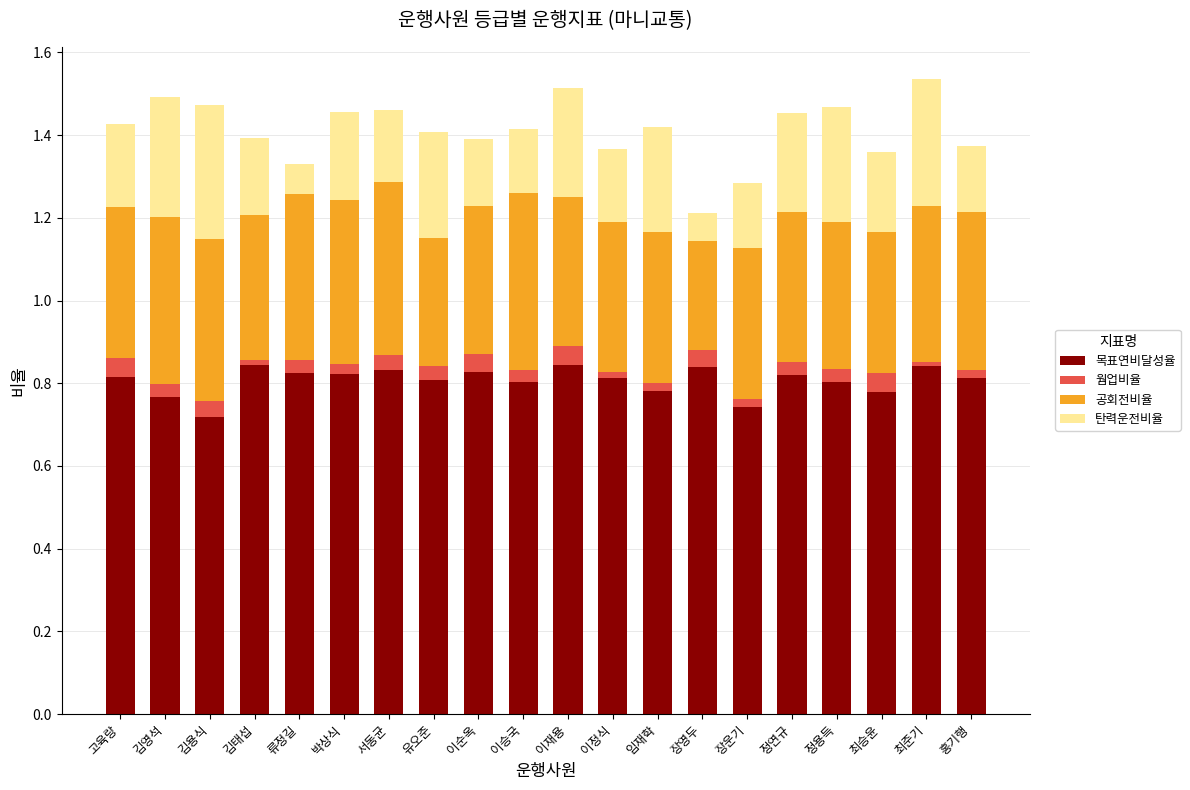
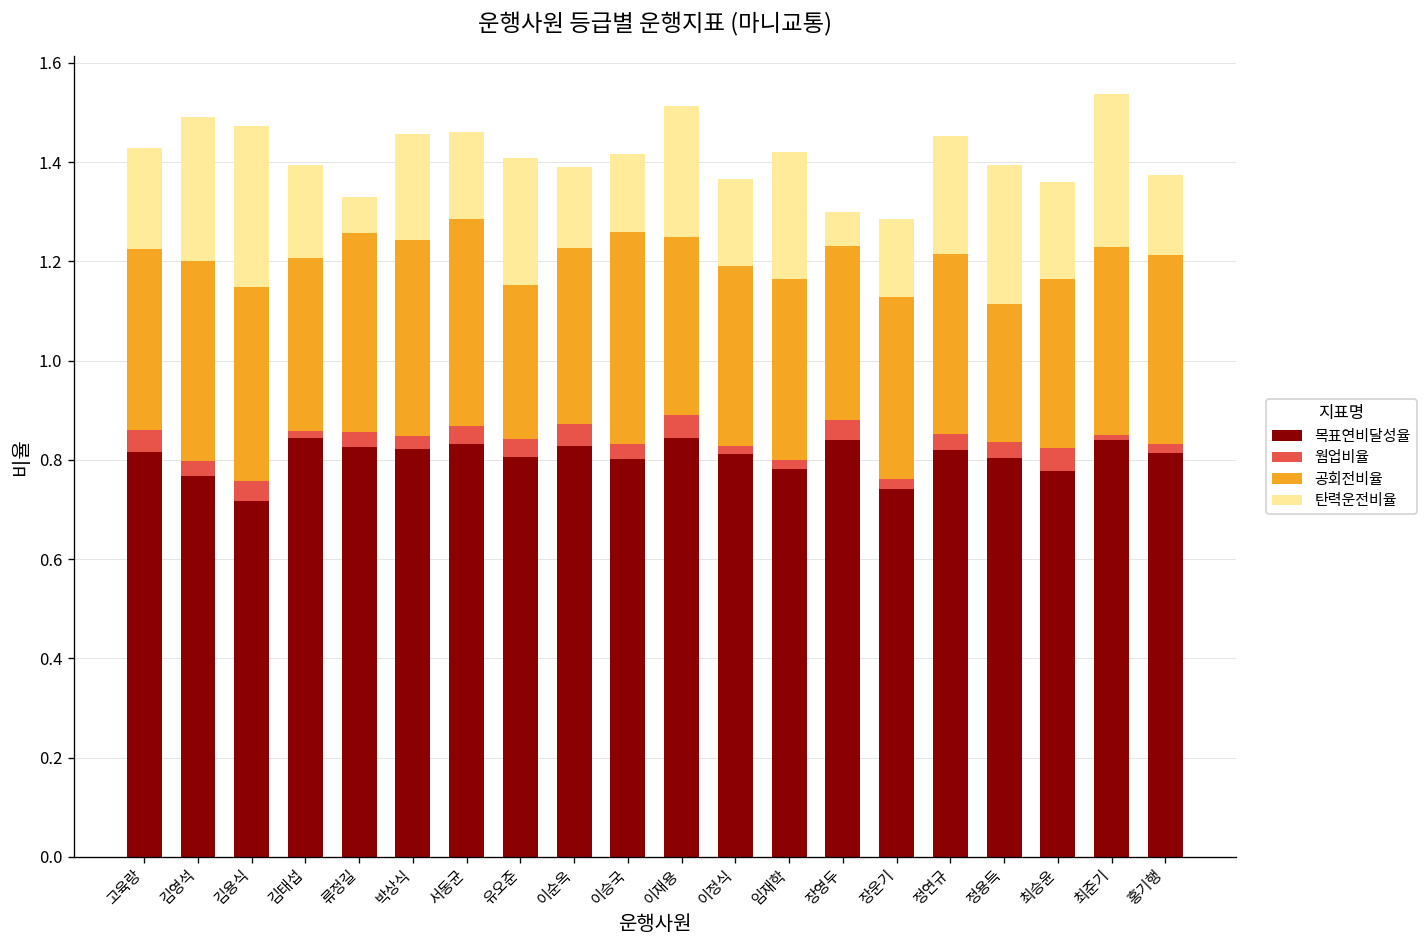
  {
    "목표연비달성율": {
      "고육랑": 0.82,
      "김영석": 0.77,
      "김용식": 0.72,
      "김태섭": 0.84,
      "류정길": 0.83,
      "박상식": 0.82,
      "서동균": 0.83,
      "유오준": 0.81,
      "이순옥": 0.83,
      "이승국": 0.80,
      "이재용": 0.84,
      "이정식": 0.81,
      "임재학": 0.78,
      "장영두": 0.84,
      "장운기": 0.74,
      "정연규": 0.82,
      "정용득": 0.80,
      "최승윤": 0.78,
      "최준기": 0.84,
      "홍기행": 0.81
    },
    "웜업비율": {
      "고육랑": 0.05,
      "김영석": 0.03,
      "김용식": 0.04,
      "김태섭": 0.01,
      "류정길": 0.03,
      "박상식": 0.03,
      "서동균": 0.04,
      "유오준": 0.04,
      "이순옥": 0.04,
      "이승국": 0.03,
      "이재용": 0.05,
      "이정식": 0.02,
      "임재학": 0.02,
      "장영두": 0.04,
      "장운기": 0.02,
      "정연규": 0.03,
      "정용득": 0.03,
      "최승윤": 0.05,
      "최준기": 0.01,
      "홍기행": 0.02
    },
    "공회전비율": {
      "고육랑": 0.37,
      "김영석": 0.40,
      "김용식": 0.39,
      "김태섭": 0.35,
      "류정길": 0.40,
      "박상식": 0.40,
      "서동균": 0.42,
      "유오준": 0.31,
      "이순옥": 0.36,
      "이승국": 0.43,
      "이재용": 0.36,
      "이정식": 0.36,
      "임재학": 0.37,
-     "장영두": 0.26,
+     "장영두": 0.35,
      "장운기": 0.37,
      "정연규": 0.36,
-     "정용득": 0.35,
+     "정용득": 0.28,
      "최승윤": 0.34,
      "최준기": 0.38,
      "홍기행": 0.38
    },
    "탄력운전비율": {
      "고육랑": 0.20,
      "김영석": 0.29,
      "김용식": 0.33,
      "김태섭": 0.19,
      "류정길": 0.07,
      "박상식": 0.21,
      "서동균": 0.17,
      "유오준": 0.26,
      "이순옥": 0.16,
      "이승국": 0.16,
      "이재용": 0.26,
      "이정식": 0.18,
      "임재학": 0.25,
      "장영두": 0.07,
      "장운기": 0.16,
      "정연규": 0.24,
      "정용득": 0.28,
      "최승윤": 0.20,
      "최준기": 0.31,
      "홍기행": 0.16
    }
  }
